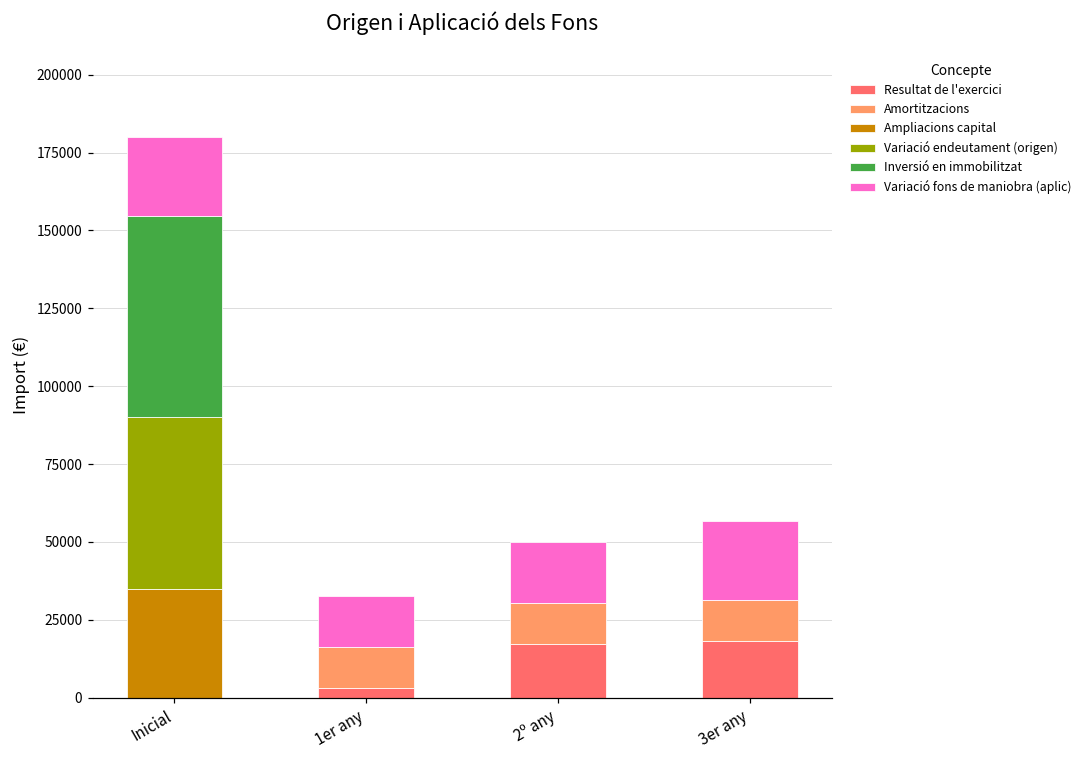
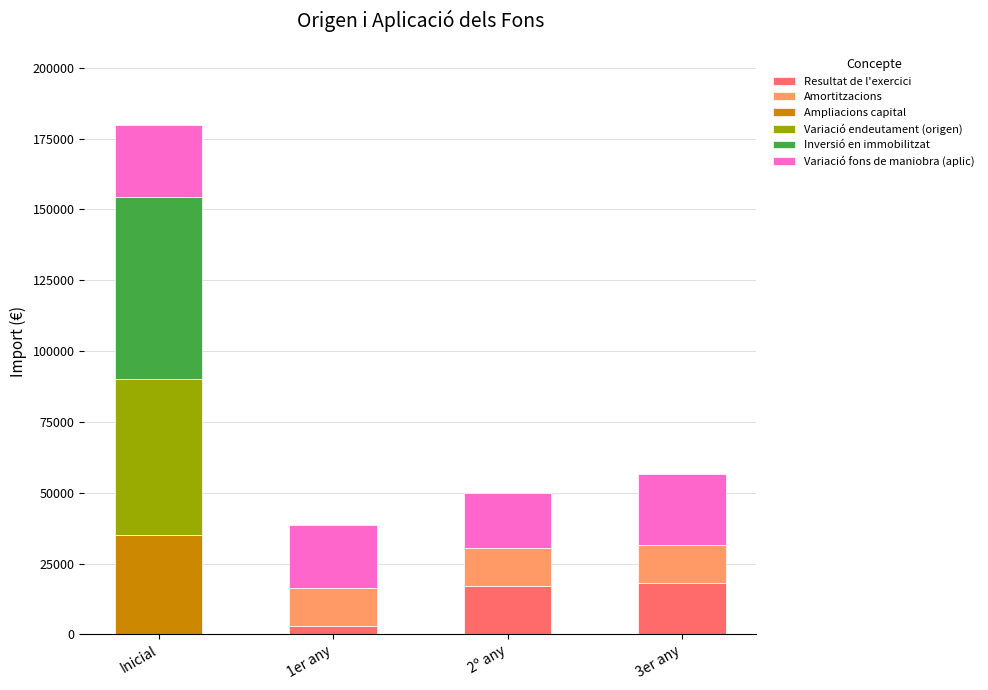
  {
    "Ampliacions capital": {
      "Inicial": 35000,
      "1er any": 0,
      "2º any": 0,
      "3er any": 0
    },
    "Variació endeutament (origen)": {
      "Inicial": 55000,
      "1er any": 0,
      "2º any": 0,
      "3er any": 0
    },
    "Inversió en immobilitzat": {
      "Inicial": 65000,
      "1er any": 0,
      "2º any": 0,
      "3er any": 0
    },
    "Variació fons de maniobra (aplic)": {
      "Inicial": 25000,
-     "1er any": 16000,
+     "1er any": 22000,
      "2º any": 20000,
      "3er any": 25000
    }
  }
